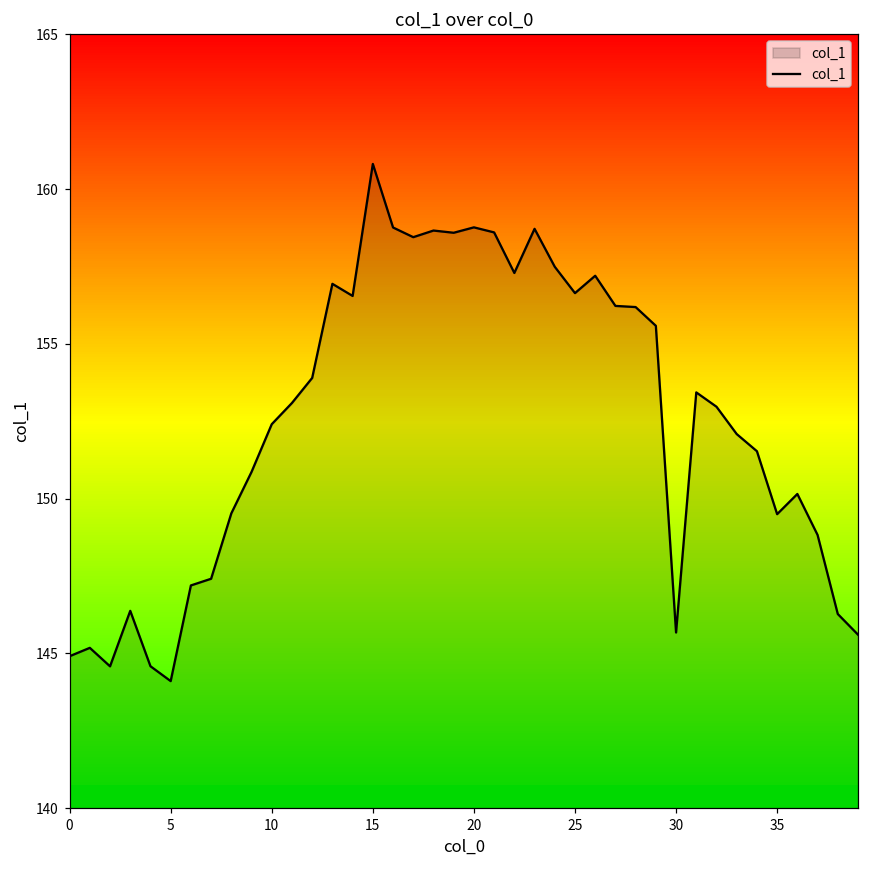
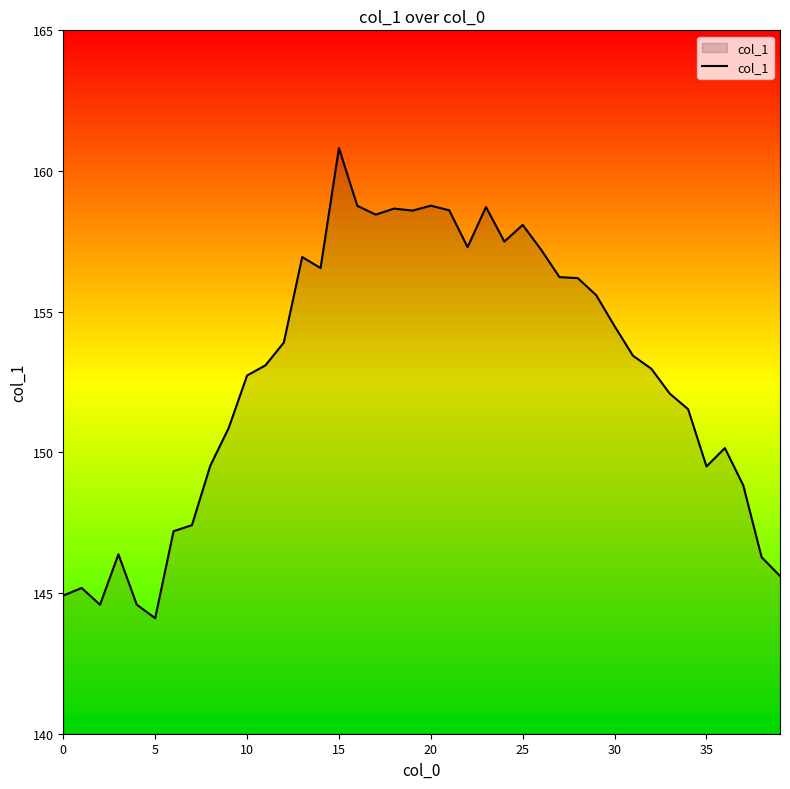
  {
    "col_1": {
      "5": 144.1,
-     "10": 152.4,
+     "10": 152.7,
      "15": 160.8,
      "20": 158.8,
-     "25": 156.6,
-     "30": 145.7,
+     "25": 158.1,
+     "30": 154.5,
      "35": 149.5
    }
  }
